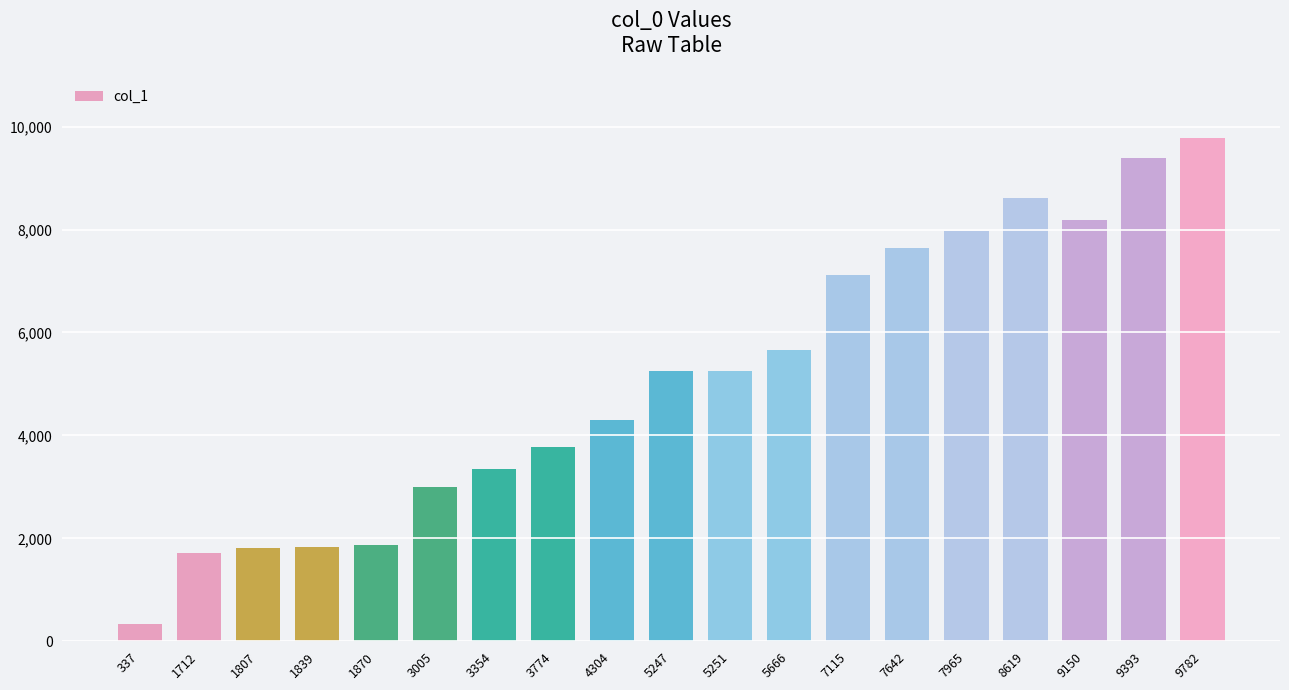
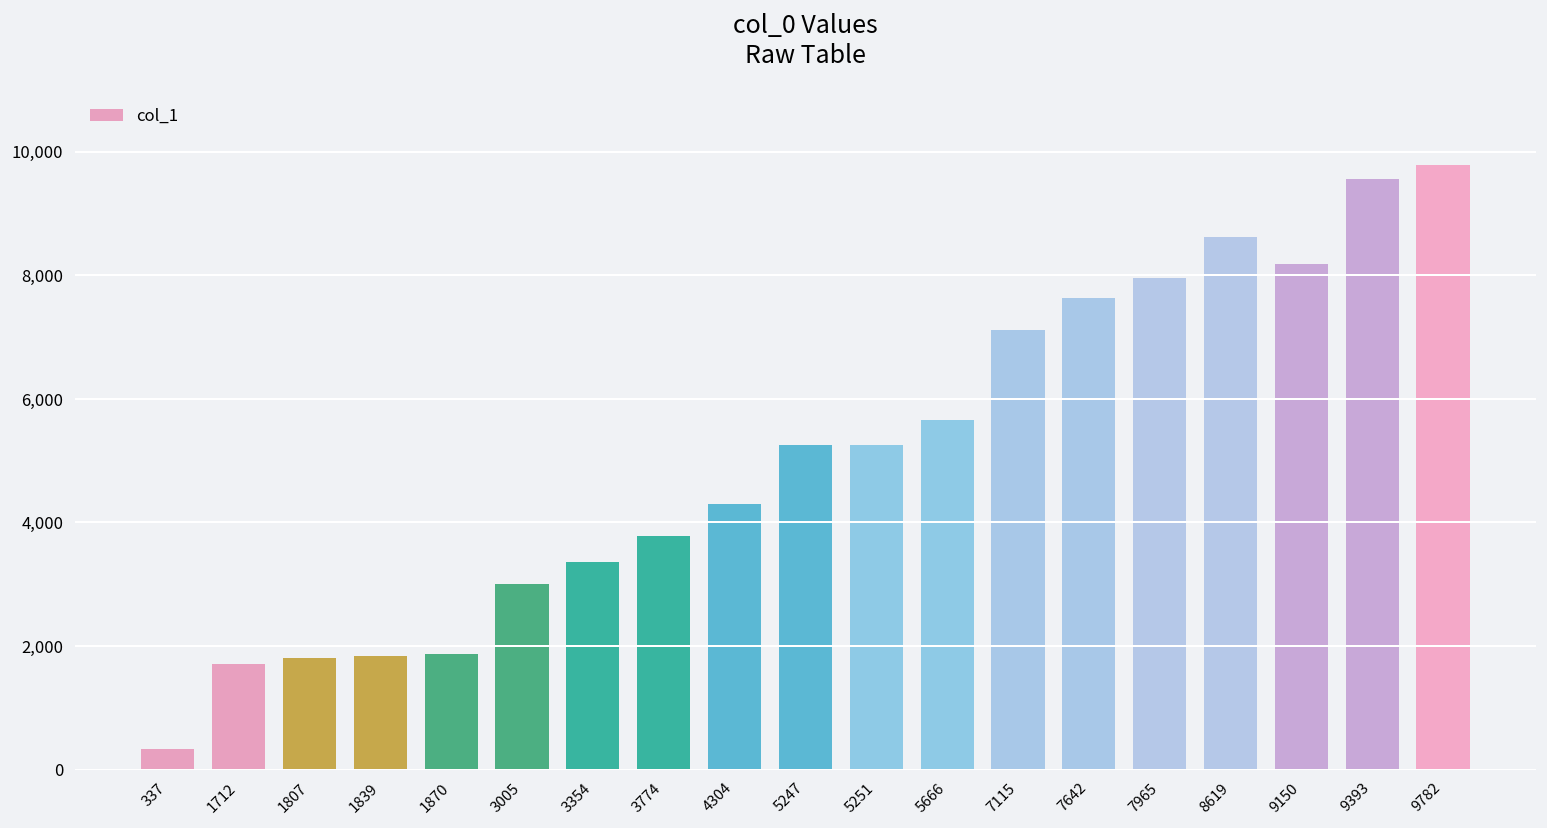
  {
    "337": "300",
    "1712": "1,700",
    "1807": "1,800",
    "1839": "1,800",
    "1870": "1,900",
    "3005": "3,000",
    "3354": "3,400",
    "3774": "3,800",
    "4304": "4,300",
    "5247": "5,200",
    "5251": "5,300",
    "5666": "5,700",
    "7115": "7,100",
    "7642": "7,600",
    "7965": "8,000",
    "8619": "8,600",
    "9150": "8,200",
-   "9393": "9,400",
+   "9393": "9,600",
    "9782": "9,800"
  }
